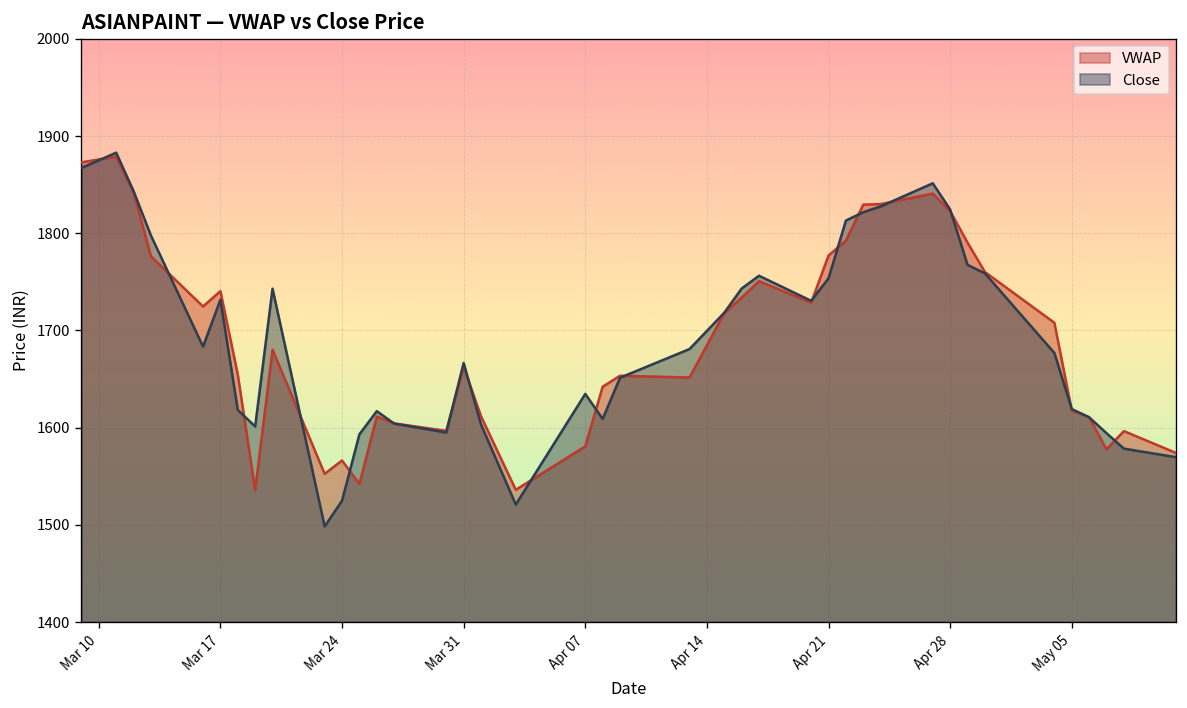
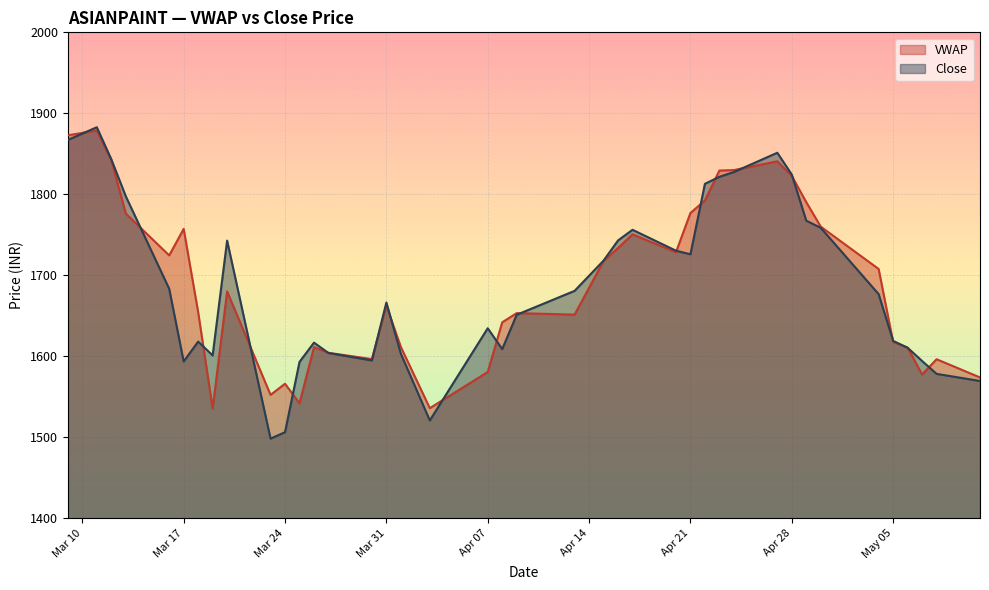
  {
    "VWAP": {
-     "Mar 17": 1740,
+     "Mar 17": 1760,
      "Mar 24": 1570,
      "Mar 31": 1660,
      "Apr 07": 1580,
      "Apr 21": 1780
    },
    "Close": {
-     "Mar 17": 1730,
-     "Mar 24": 1520,
+     "Mar 17": 1590,
+     "Mar 24": 1510,
      "Mar 31": 1670,
      "Apr 07": 1630,
-     "Apr 21": 1750
+     "Apr 21": 1730
    }
  }
